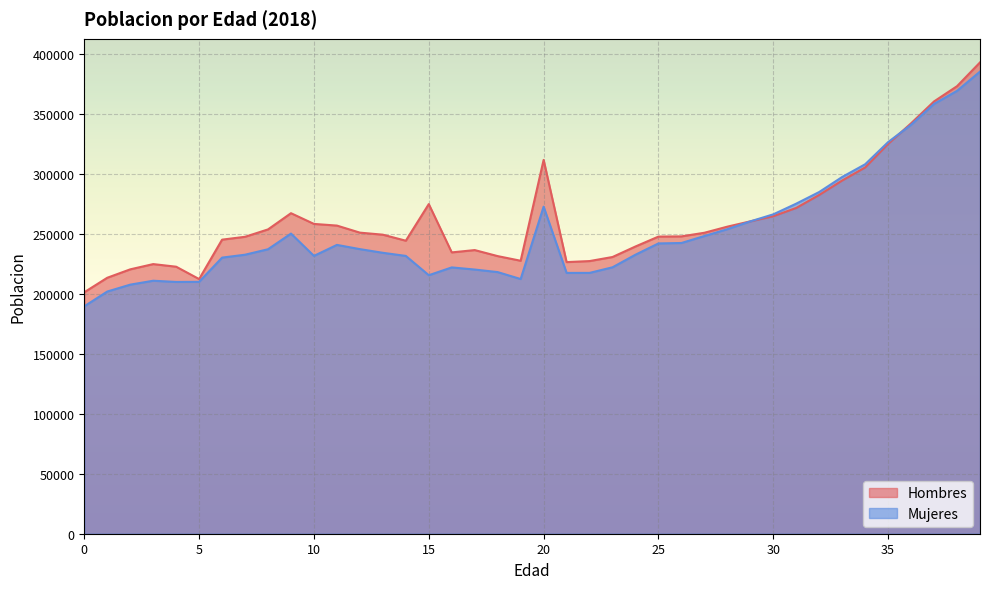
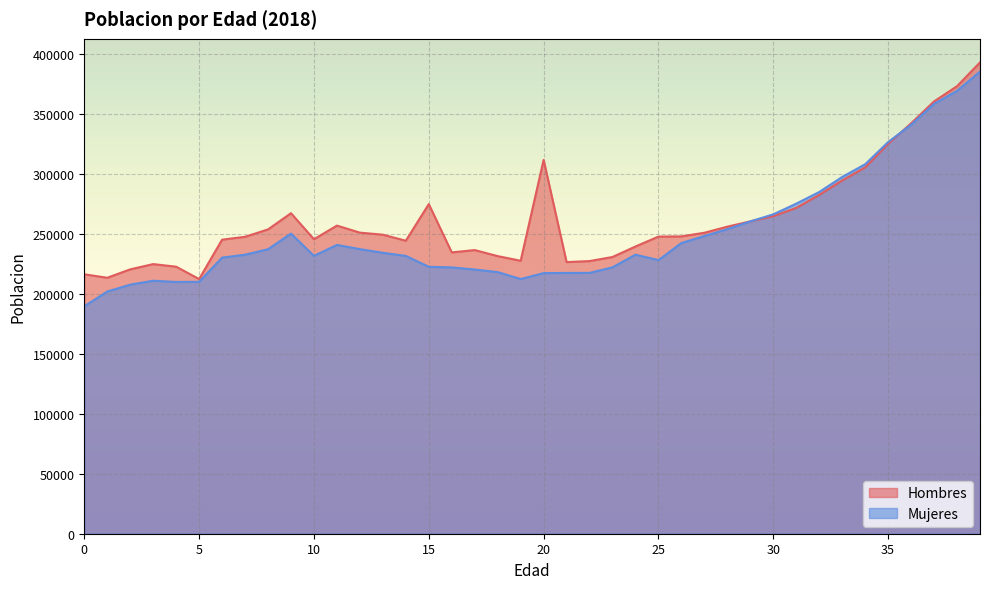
  {
    "Hombres": {
-     "0": 202000,
+     "0": 217000,
      "5": 213000,
-     "10": 259000,
+     "10": 246000,
      "15": 275000,
      "20": 312000,
      "25": 248000
    },
    "Mujeres": {
      "0": 190000,
      "5": 210000,
      "10": 232000,
-     "15": 216000,
-     "20": 273000,
-     "25": 242000
+     "15": 223000,
+     "20": 218000,
+     "25": 228000
    }
  }
